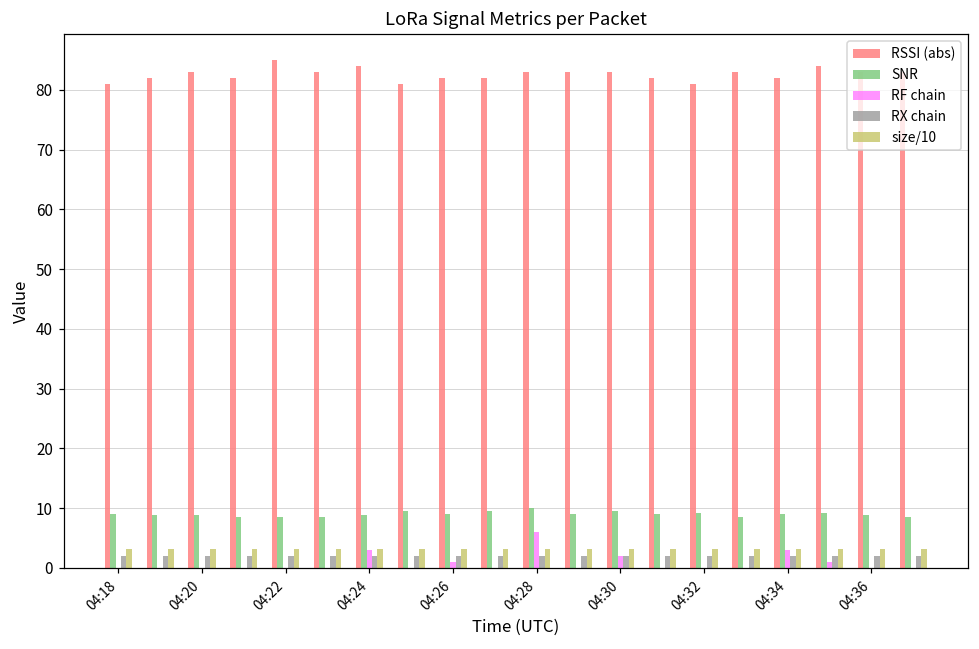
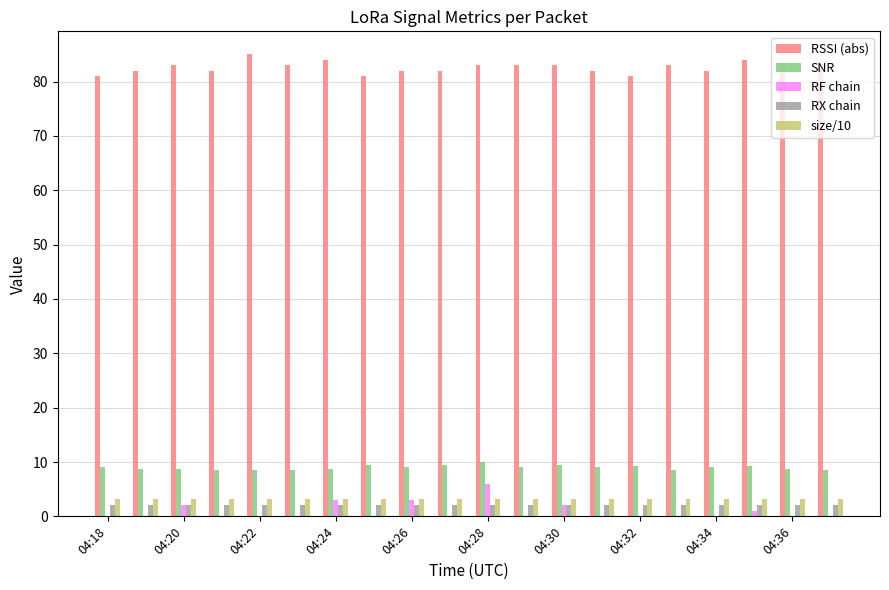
  {
    "RF chain": {
      "04:18": 0,
-     "04:20": 0,
+     "04:20": 2,
      "04:22": 0,
      "04:24": 3,
-     "04:26": 1,
+     "04:26": 3,
      "04:28": 6,
      "04:30": 2,
      "04:32": 0,
-     "04:34": 3,
+     "04:34": 0,
      "04:36": 0
    }
  }
